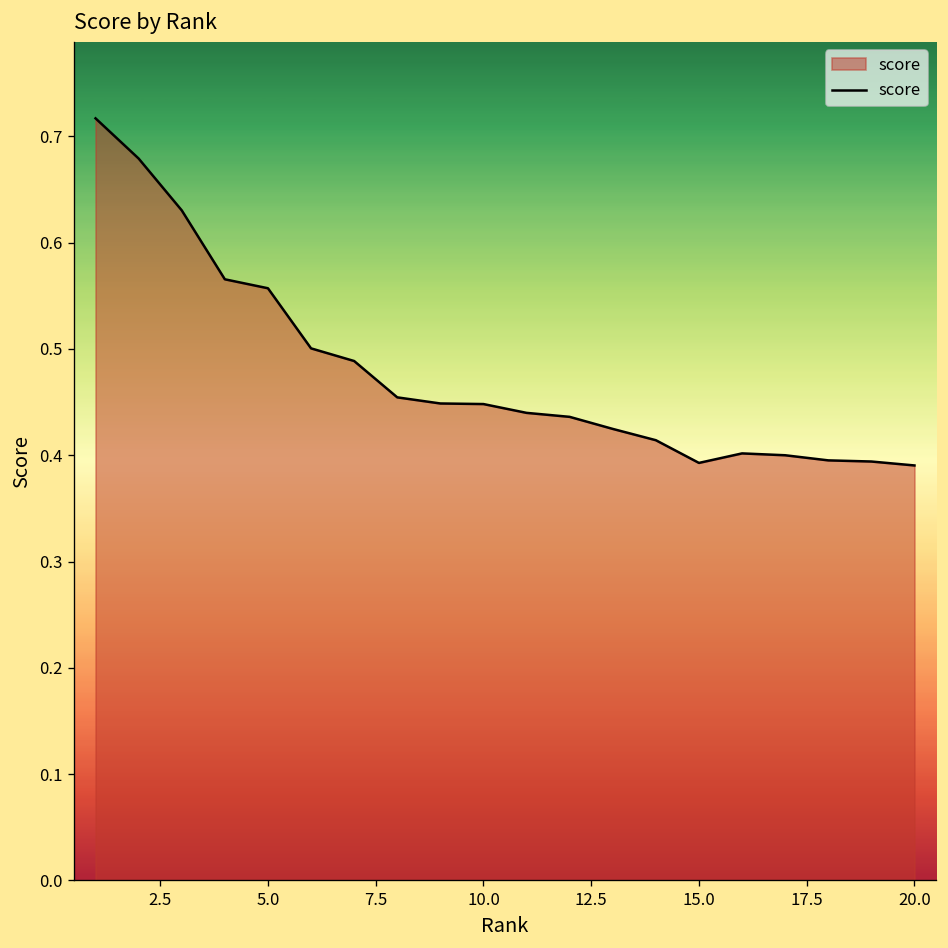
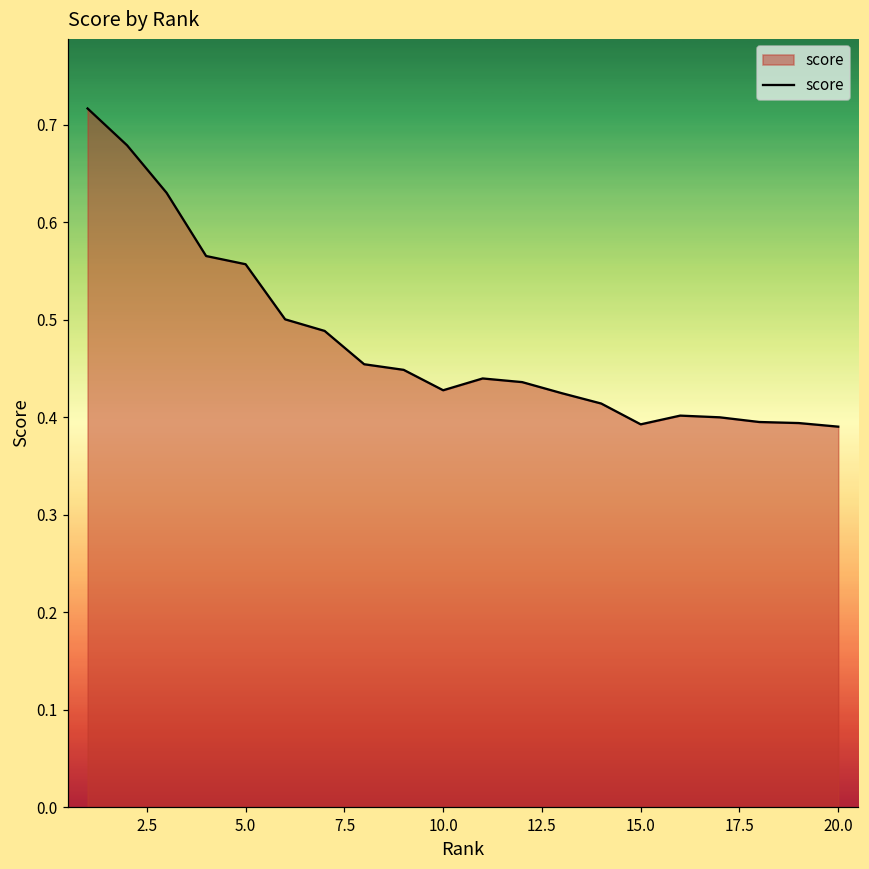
  {
    "5.0": 0.56,
-   "10.0": 0.45,
+   "10.0": 0.43,
    "15.0": 0.39,
    "20.0": 0.39
  }
